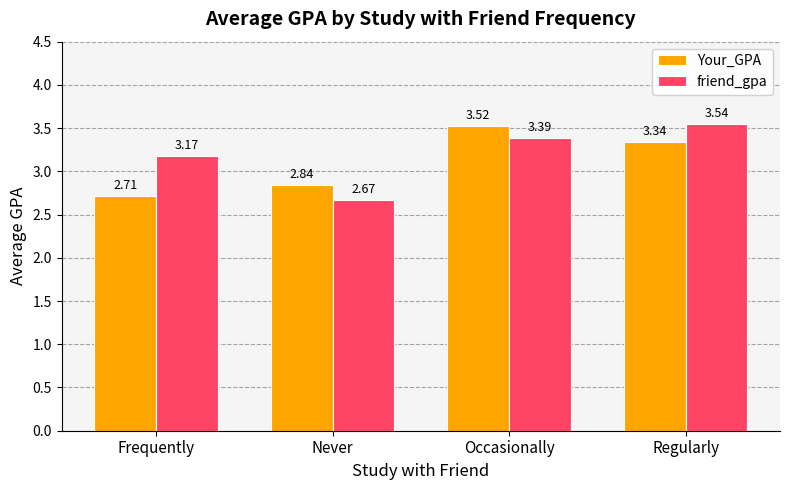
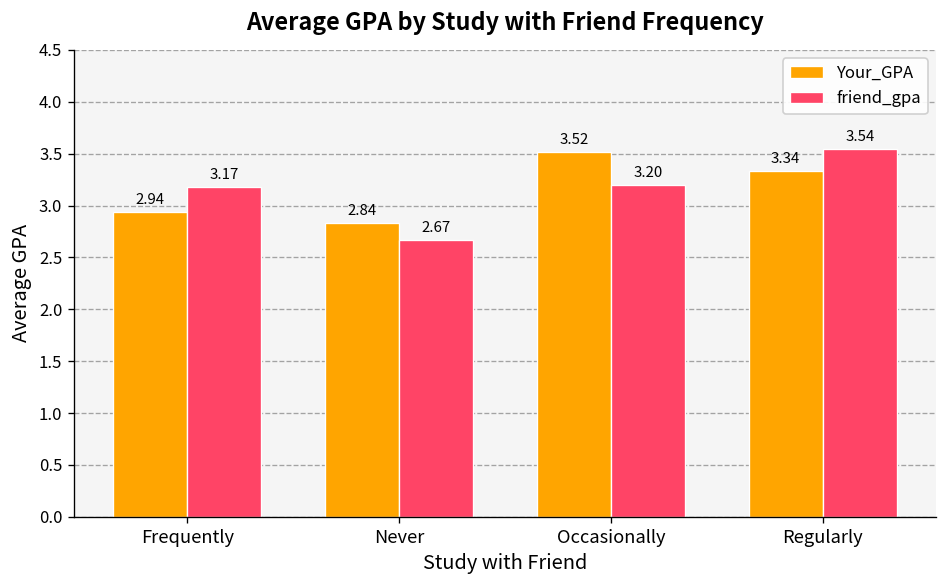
  {
    "Your_GPA": {
-     "Frequently": 2.71,
+     "Frequently": 2.94,
      "Never": 2.84,
      "Occasionally": 3.52,
      "Regularly": 3.34
    },
    "friend_gpa": {
      "Frequently": 3.17,
      "Never": 2.67,
-     "Occasionally": 3.39,
+     "Occasionally": 3.20,
      "Regularly": 3.54
    }
  }
